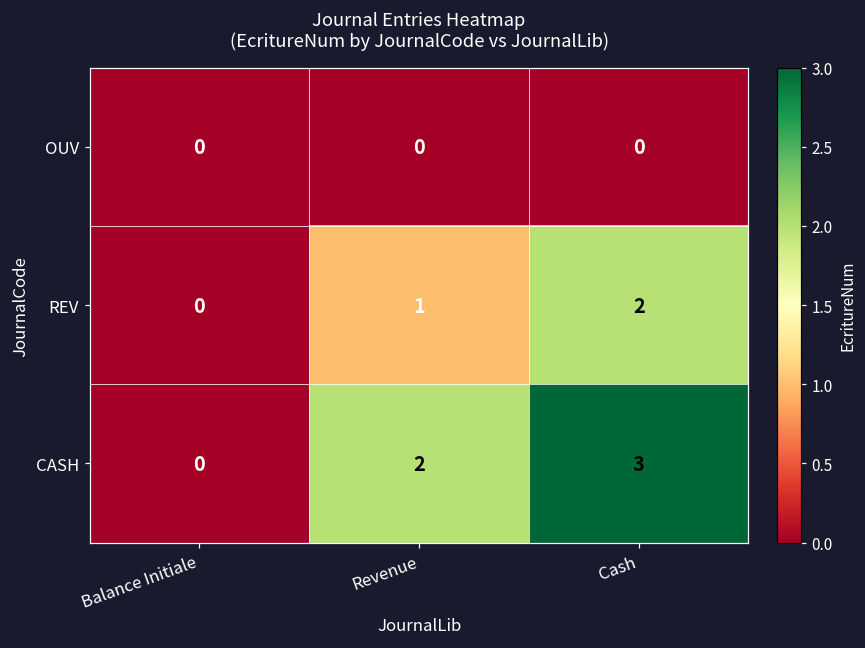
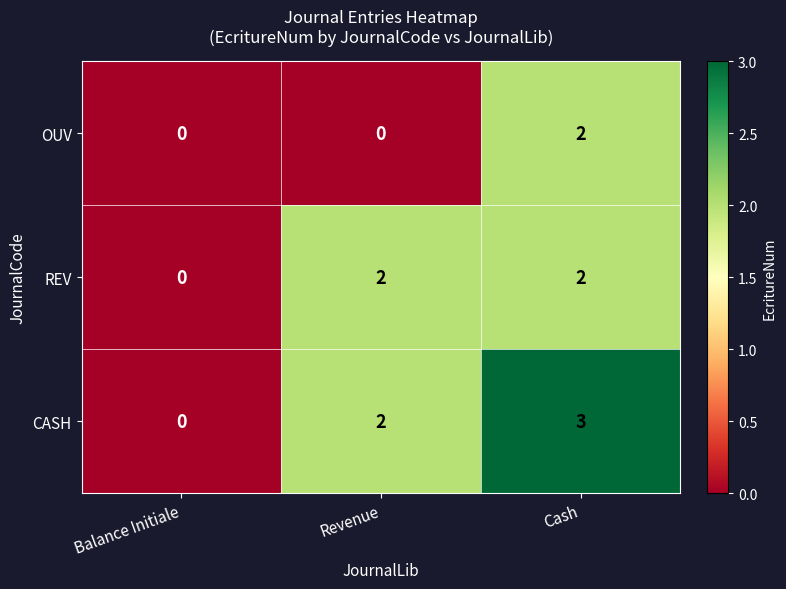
  {
    "OUV": {
      "Balance Initiale": 0,
      "Revenue": 0,
-     "Cash": 0
+     "Cash": 2
    },
    "REV": {
      "Balance Initiale": 0,
-     "Revenue": 1,
+     "Revenue": 2,
      "Cash": 2
    },
    "CASH": {
      "Balance Initiale": 0,
      "Revenue": 2,
      "Cash": 3
    }
  }
